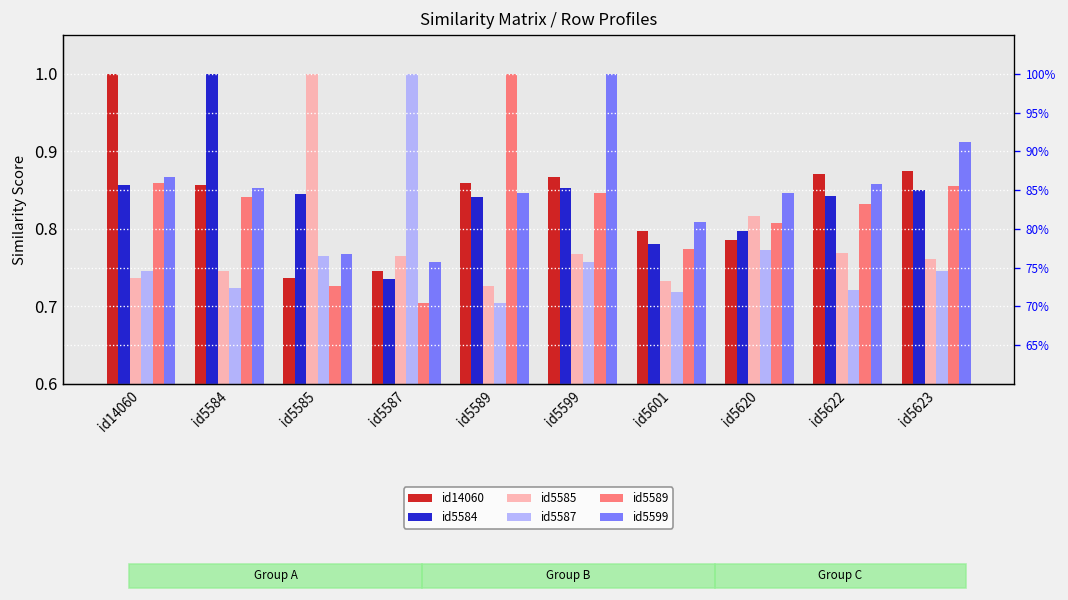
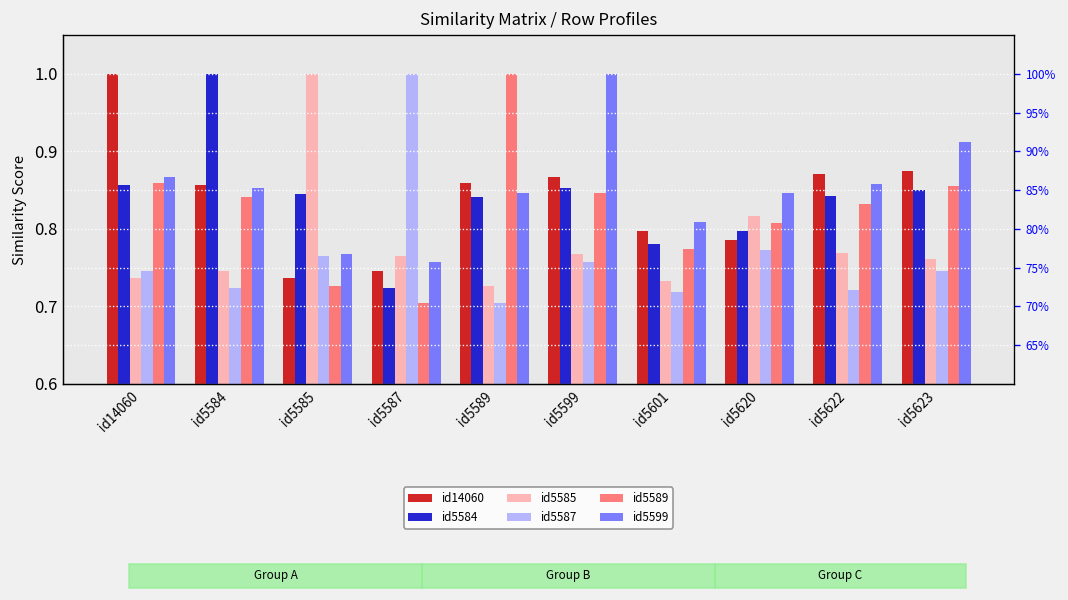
  {
    "id14060": {
      "id14060": 1.00,
      "id5584": 0.86,
      "id5585": 0.74,
      "id5587": 0.75,
      "id5589": 0.86,
      "id5599": 0.87,
      "id5601": 0.80,
      "id5620": 0.79,
      "id5622": 0.87,
      "id5623": 0.88
    },
    "id5584": {
      "id14060": 0.86,
      "id5584": 1.00,
      "id5585": 0.84,
-     "id5587": 0.74,
+     "id5587": 0.72,
      "id5589": 0.84,
      "id5599": 0.85,
      "id5601": 0.78,
      "id5620": 0.80,
      "id5622": 0.84,
      "id5623": 0.85
    },
    "id5585": {
      "id14060": 0.74,
      "id5584": 0.75,
      "id5585": 1.00,
      "id5587": 0.77,
      "id5589": 0.73,
      "id5599": 0.77,
      "id5601": 0.73,
      "id5620": 0.82,
      "id5622": 0.77,
      "id5623": 0.76
    },
    "id5587": {
      "id14060": 0.75,
      "id5584": 0.72,
      "id5585": 0.77,
      "id5587": 1.00,
      "id5589": 0.70,
      "id5599": 0.76,
      "id5601": 0.72,
      "id5620": 0.77,
      "id5622": 0.72,
      "id5623": 0.75
    },
    "id5589": {
      "id14060": 0.86,
      "id5584": 0.84,
      "id5585": 0.73,
      "id5587": 0.70,
      "id5589": 1.00,
      "id5599": 0.85,
      "id5601": 0.77,
      "id5620": 0.81,
      "id5622": 0.83,
      "id5623": 0.85
    },
    "id5599": {
      "id14060": 0.87,
      "id5584": 0.85,
      "id5585": 0.77,
      "id5587": 0.76,
      "id5589": 0.85,
      "id5599": 1.00,
      "id5601": 0.81,
      "id5620": 0.85,
      "id5622": 0.86,
      "id5623": 0.91
    }
  }
